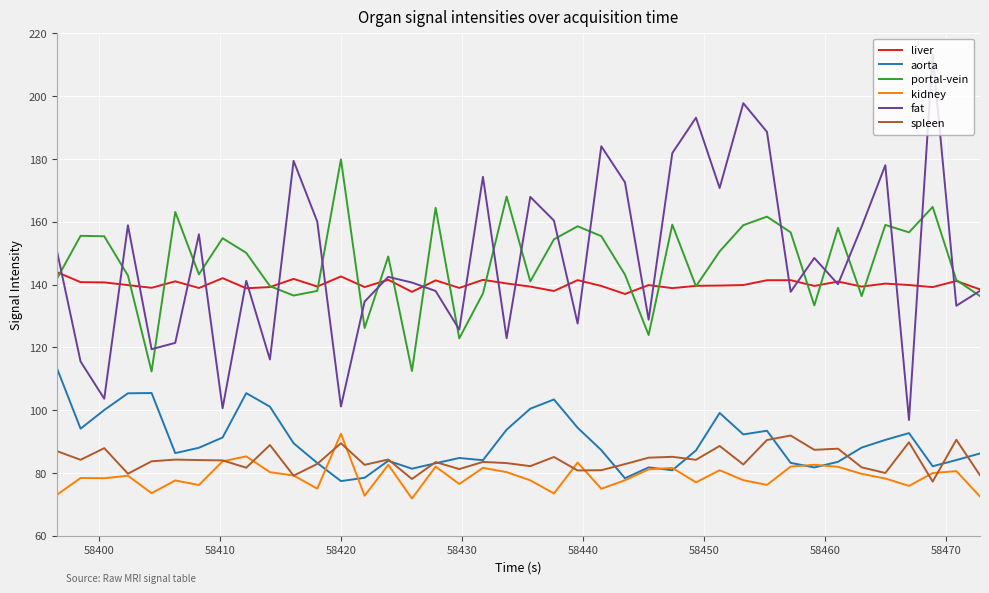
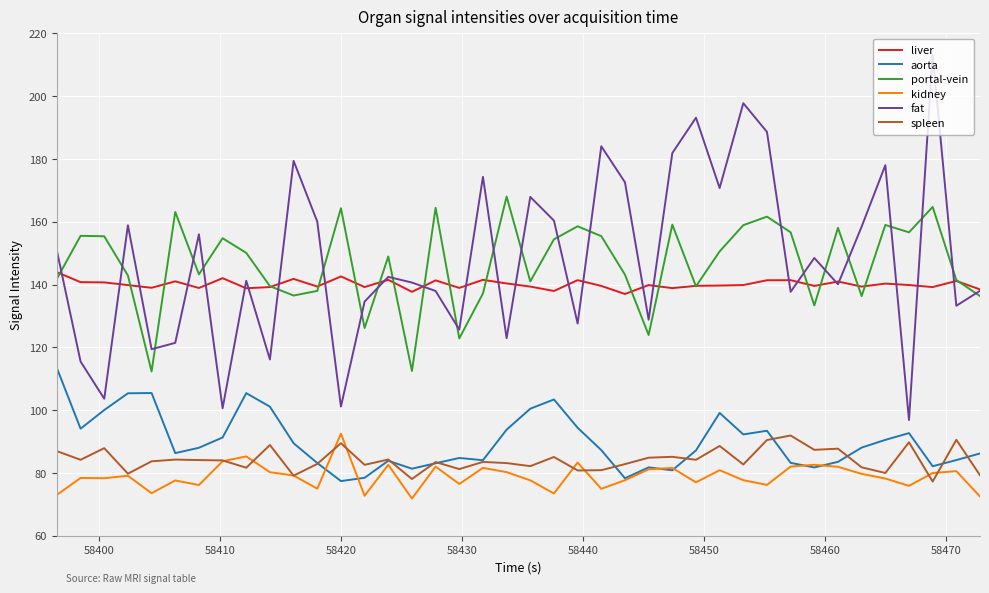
  {
    "liver": {
      "58420": 143
    },
    "aorta": {
      "58420": 77
    },
    "portal-vein": {
-     "58420": 180
+     "58420": 164
    },
    "kidney": {
      "58420": 93
    },
    "fat": {
      "58420": 101
    },
    "spleen": {
      "58420": 89
    }
  }
